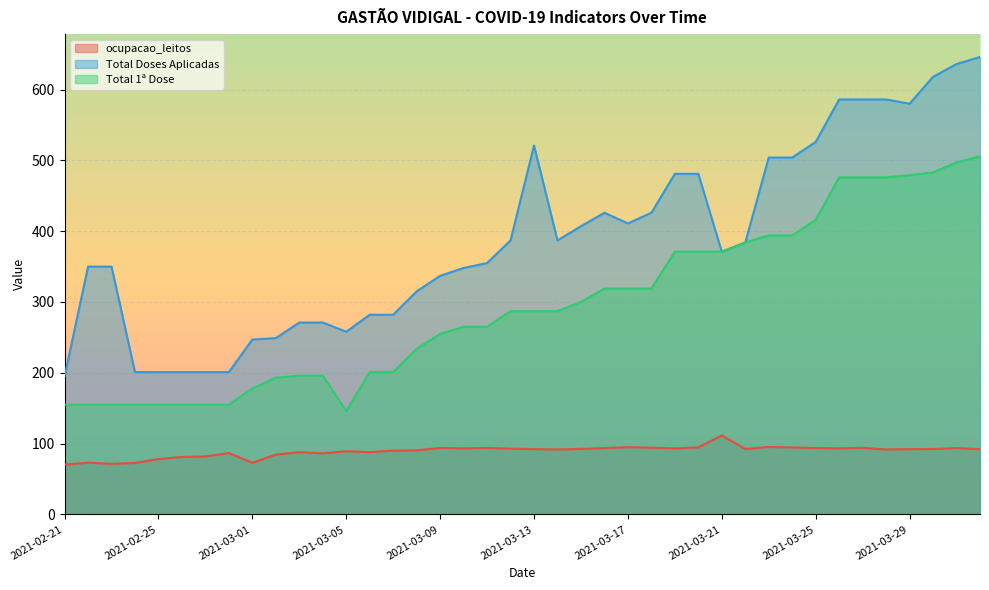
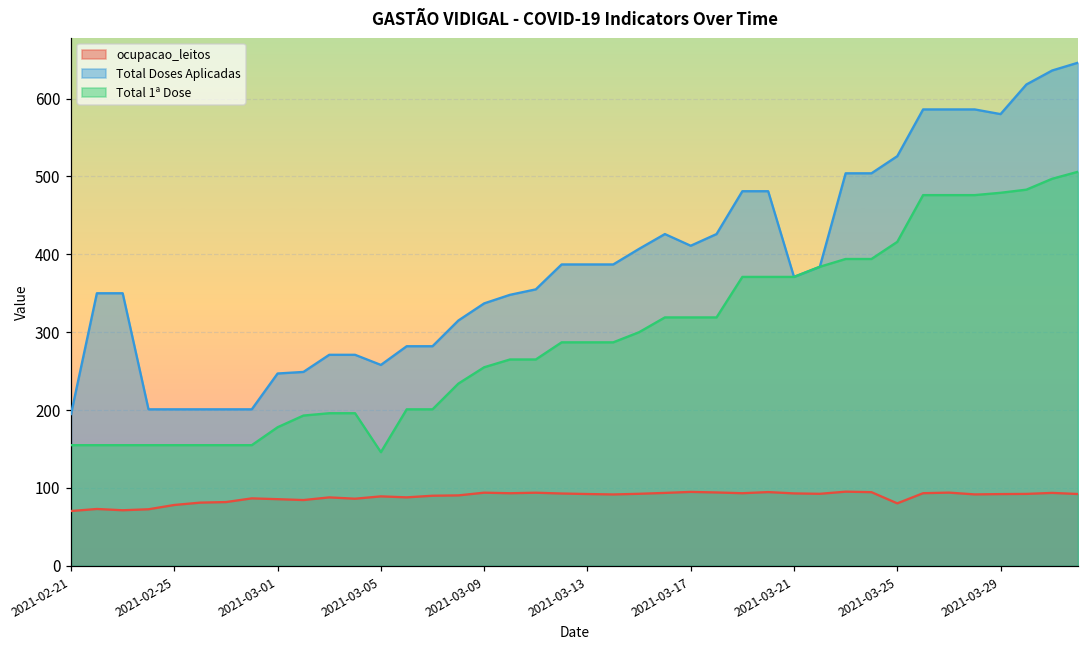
  {
    "ocupacao_leitos": {
      "2021-02-21": 70,
      "2021-02-25": 80,
-     "2021-03-01": 70,
+     "2021-03-01": 90,
      "2021-03-05": 90,
      "2021-03-09": 90,
      "2021-03-13": 90,
      "2021-03-17": 90,
-     "2021-03-21": 110,
-     "2021-03-25": 90,
+     "2021-03-21": 90,
+     "2021-03-25": 80,
      "2021-03-29": 90
    },
    "Total Doses Aplicadas": {
      "2021-02-21": 200,
      "2021-02-25": 200,
      "2021-03-01": 250,
      "2021-03-05": 260,
      "2021-03-09": 340,
-     "2021-03-13": 520,
+     "2021-03-13": 390,
      "2021-03-17": 410,
      "2021-03-25": 530,
      "2021-03-29": 580
    },
    "Total 1ª Dose": {
      "2021-02-21": 160,
      "2021-02-25": 160,
      "2021-03-01": 180,
      "2021-03-05": 150,
      "2021-03-09": 260,
      "2021-03-13": 290,
      "2021-03-17": 320,
      "2021-03-25": 420,
      "2021-03-29": 480
    }
  }
